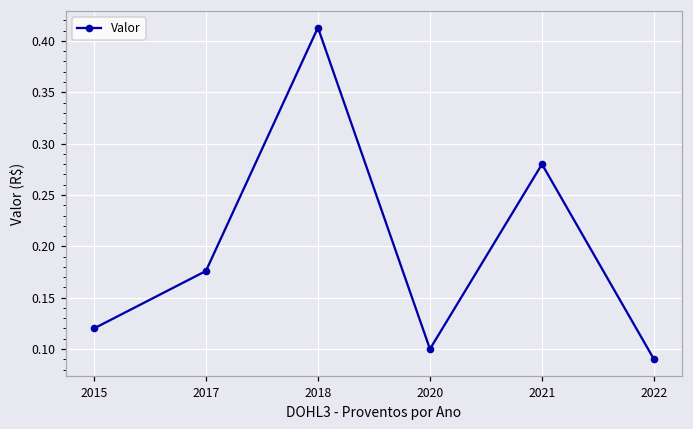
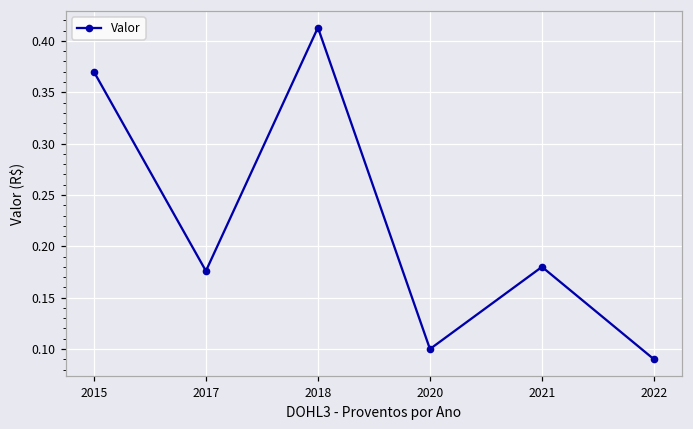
  {
-   "2015": 0.12,
+   "2015": 0.37,
    "2017": 0.18,
    "2018": 0.41,
    "2020": 0.10,
-   "2021": 0.28,
+   "2021": 0.18,
    "2022": 0.09
  }
